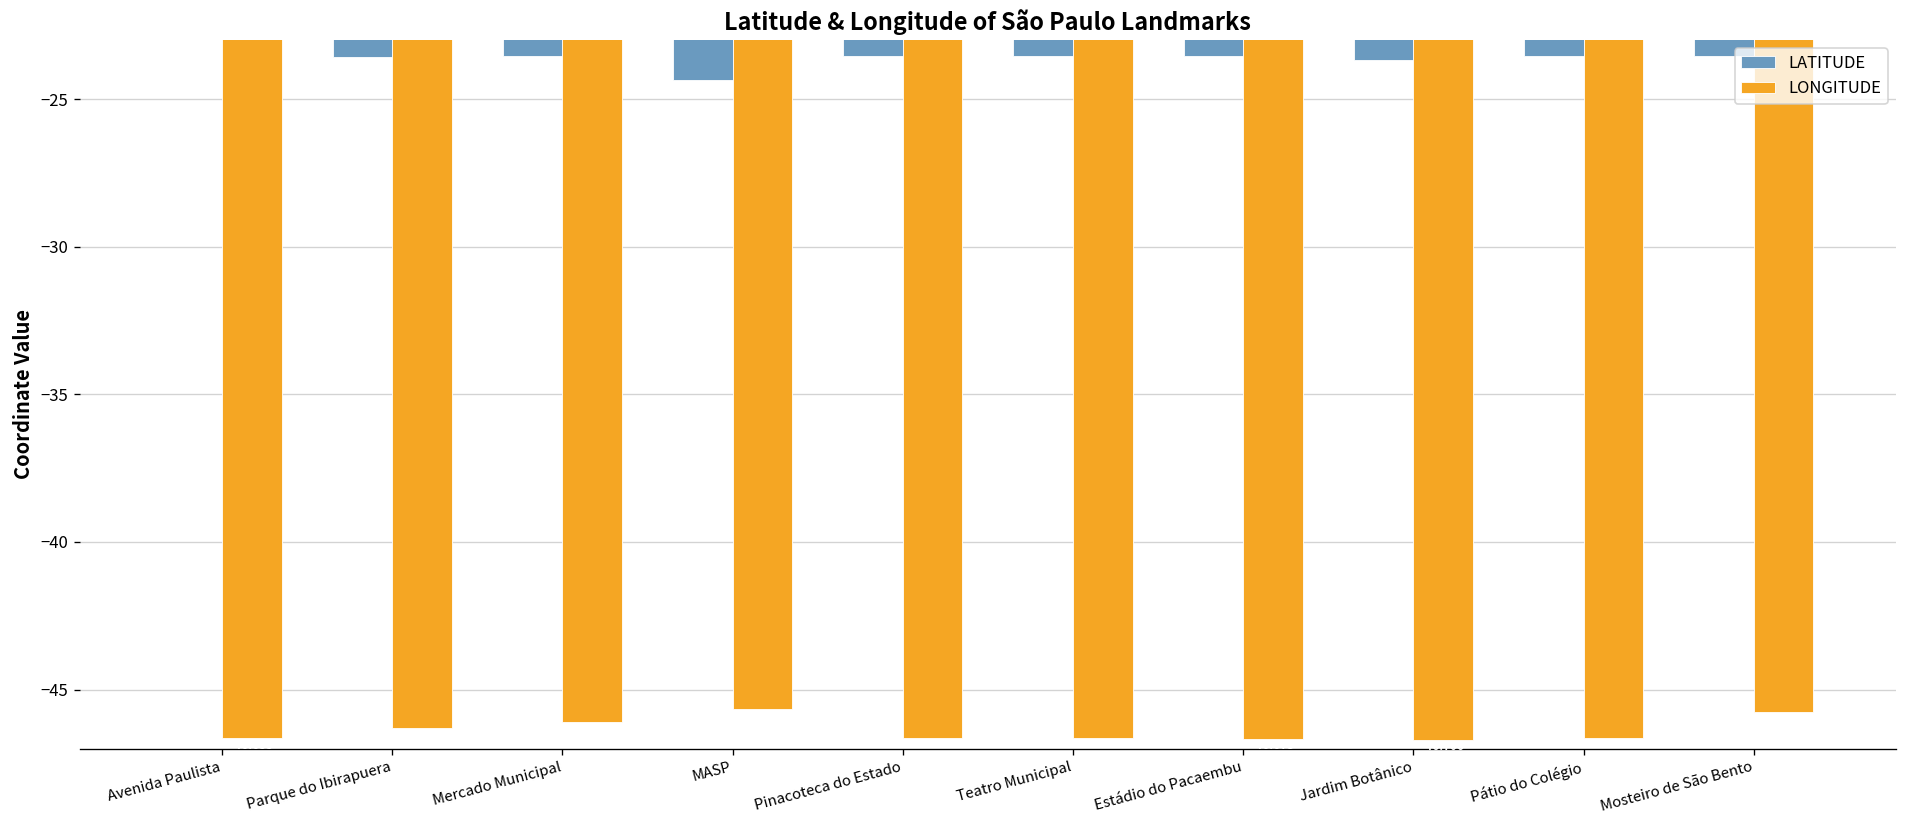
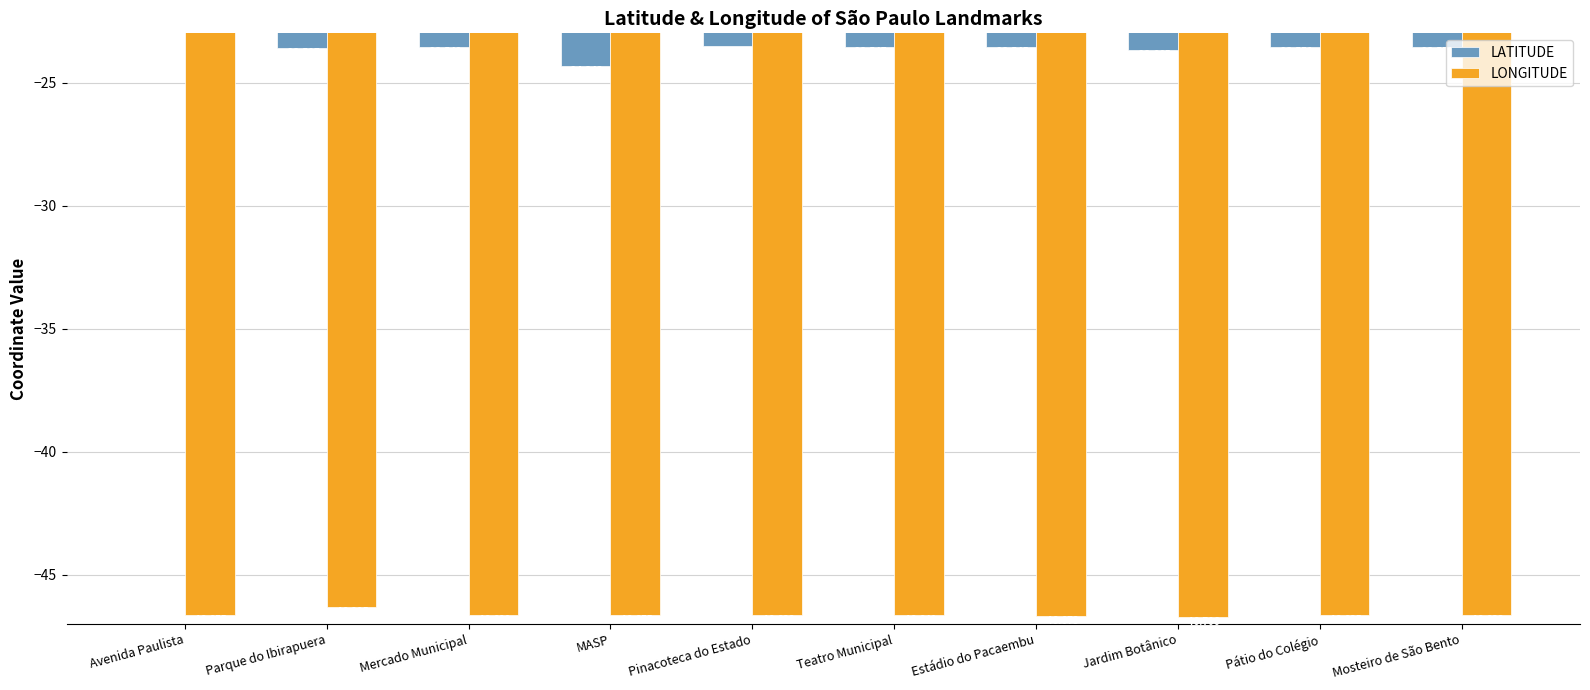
  {
    "LATITUDE": {
      "Parque do Ibirapuera": -23.6,
      "Mercado Municipal": -23.5,
      "MASP": -24.3,
      "Pinacoteca do Estado": -23.5,
      "Teatro Municipal": -23.5,
      "Estádio do Pacaembu": -23.5,
      "Jardim Botânico": -23.7,
      "Pátio do Colégio": -23.6,
      "Mosteiro de São Bento": -23.6
    },
    "LONGITUDE": {
      "Avenida Paulista": -46.7,
      "Parque do Ibirapuera": -46.3,
-     "Mercado Municipal": -46.1,
-     "MASP": -45.7,
+     "Mercado Municipal": -46.6,
+     "MASP": -46.7,
      "Pinacoteca do Estado": -46.6,
      "Teatro Municipal": -46.6,
      "Estádio do Pacaembu": -46.7,
      "Jardim Botânico": -46.7,
      "Pátio do Colégio": -46.6,
-     "Mosteiro de São Bento": -45.8
+     "Mosteiro de São Bento": -46.6
    }
  }
